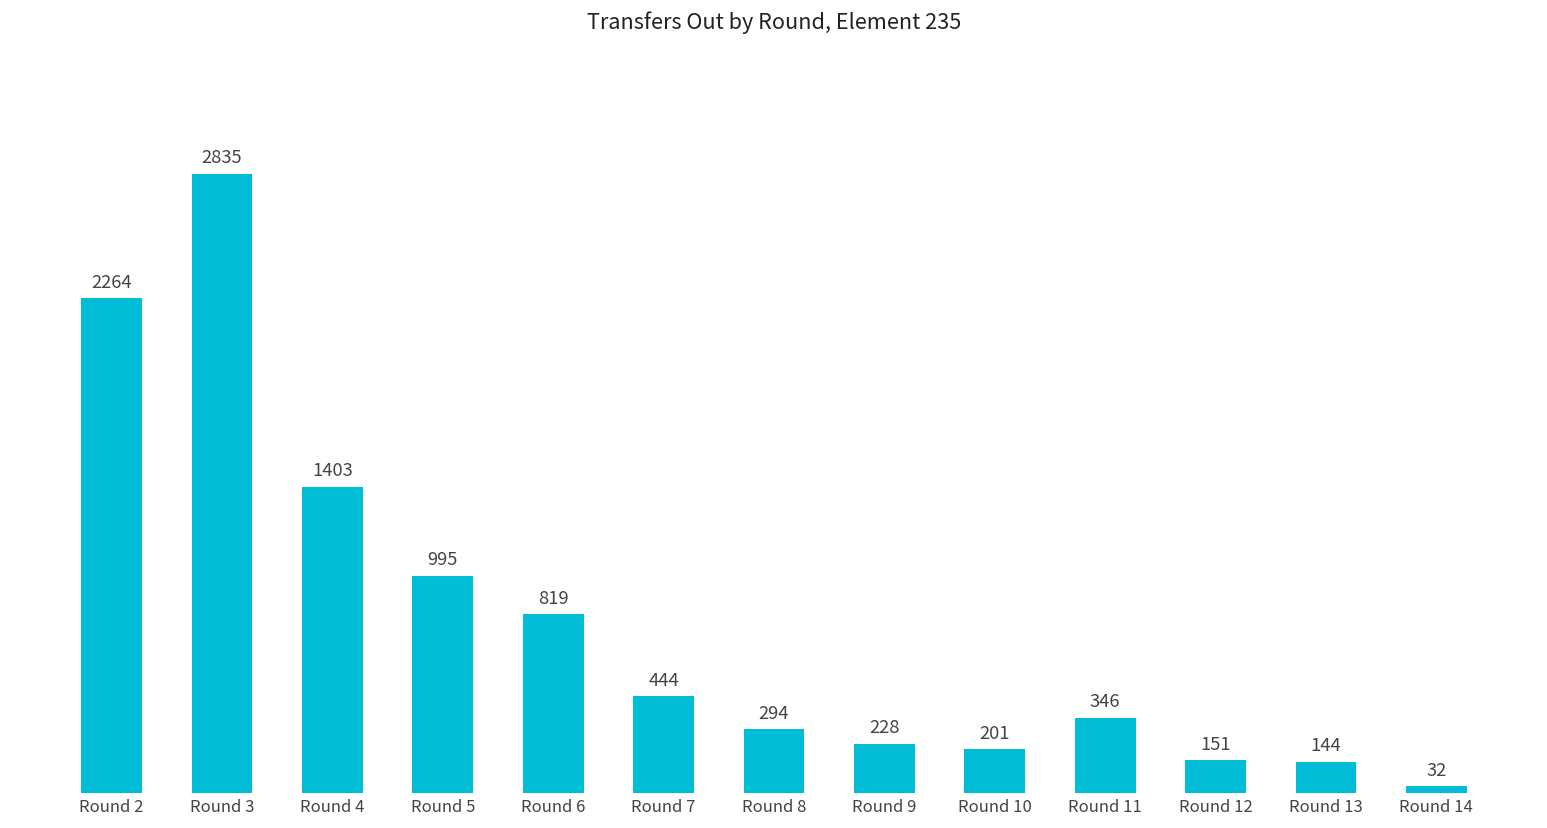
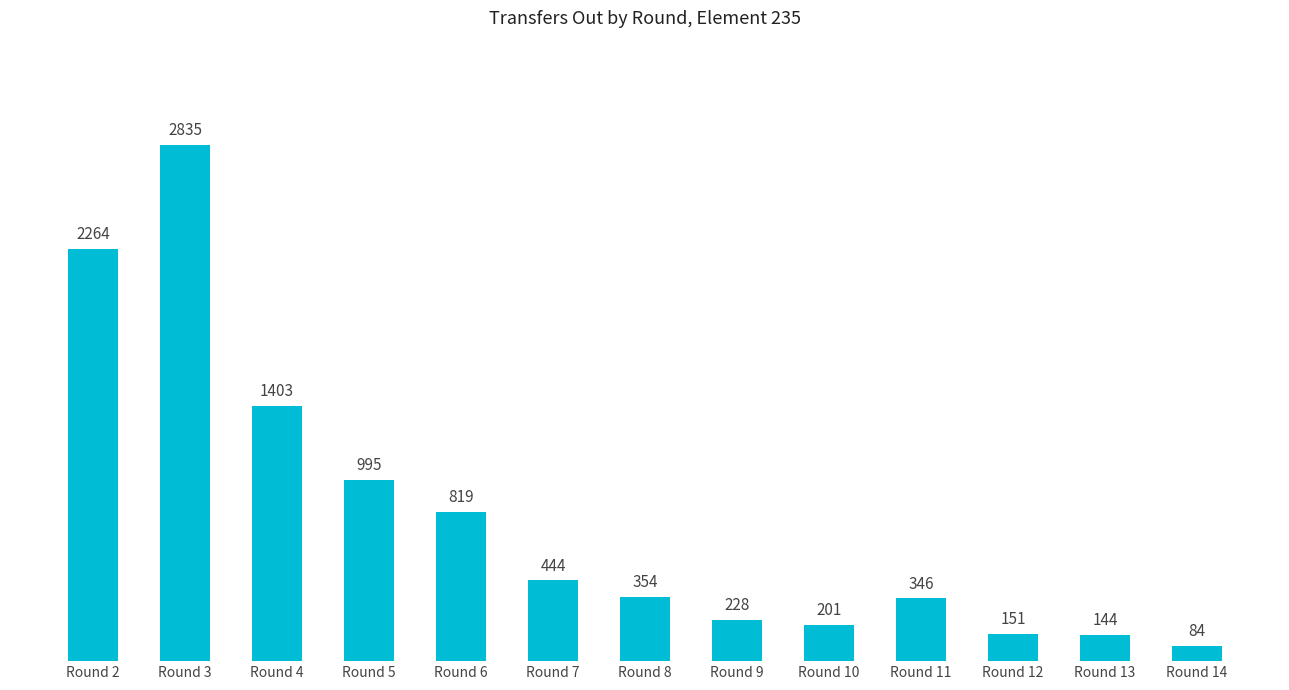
  {
    "Round 2": 2264,
    "Round 3": 2835,
    "Round 4": 1403,
    "Round 5": 995,
    "Round 6": 819,
    "Round 7": 444,
-   "Round 8": 294,
+   "Round 8": 354,
    "Round 9": 228,
    "Round 10": 201,
    "Round 11": 346,
    "Round 12": 151,
    "Round 13": 144,
-   "Round 14": 32
+   "Round 14": 84
  }
